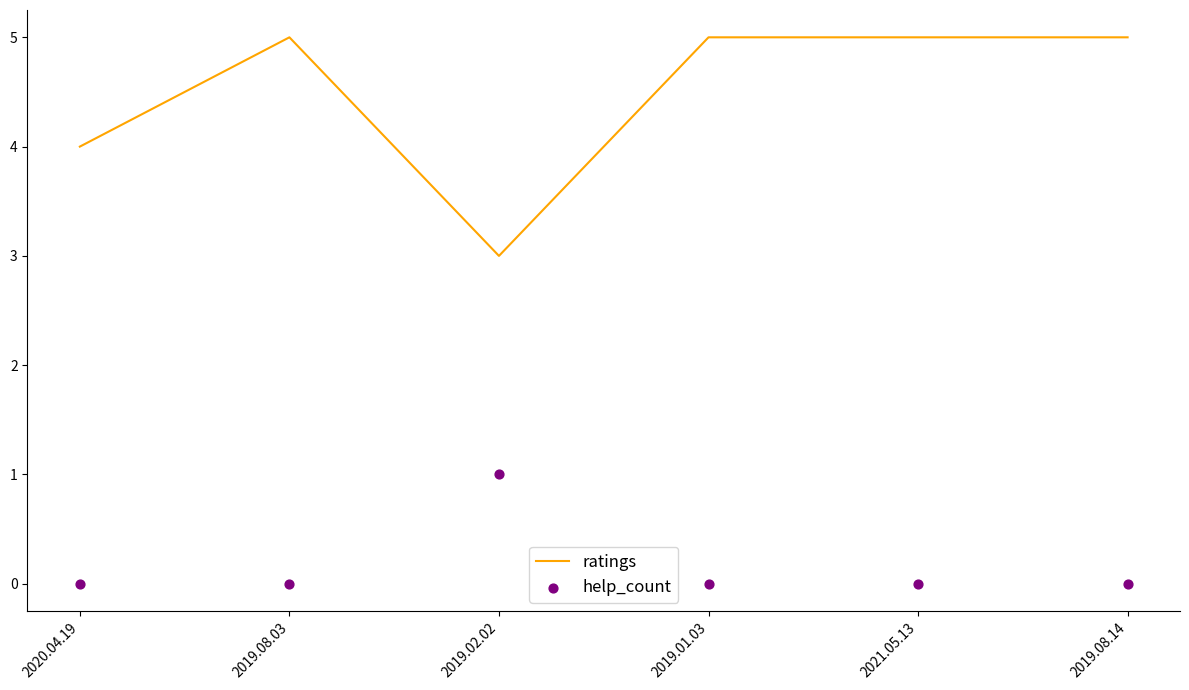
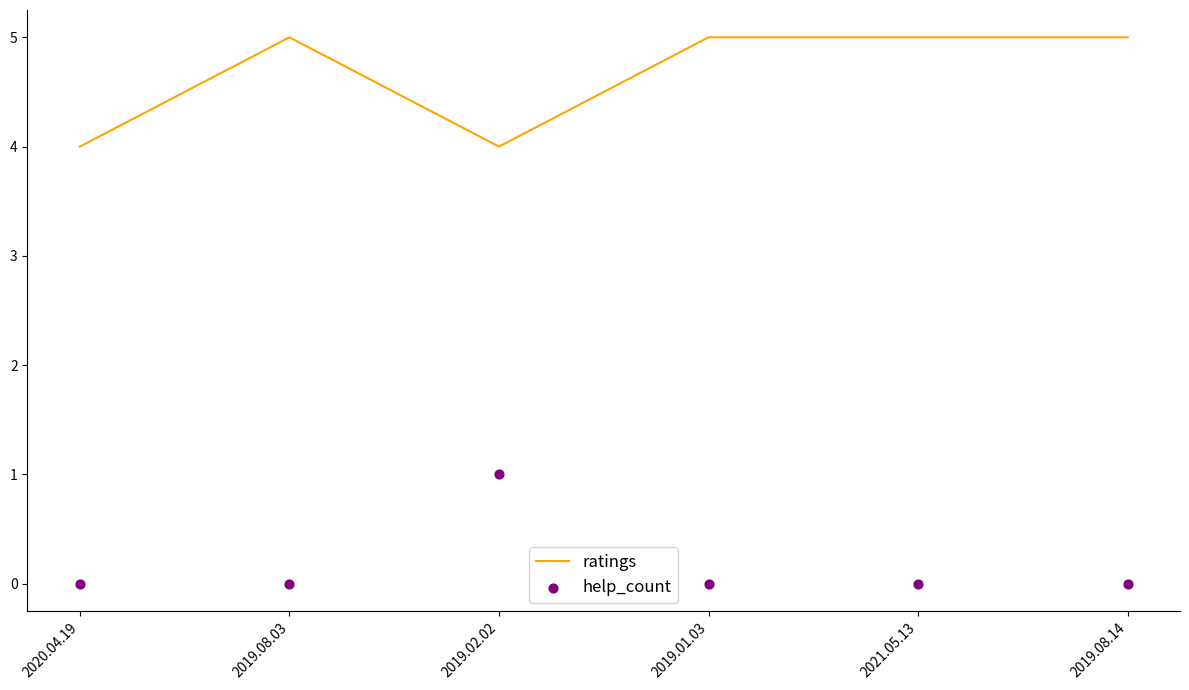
  {
    "ratings": {
      "2020.04.19": 4,
      "2019.08.03": 5,
-     "2019.02.02": 3,
+     "2019.02.02": 4,
      "2019.01.03": 5,
      "2021.05.13": 5,
      "2019.08.14": 5
    }
  }
